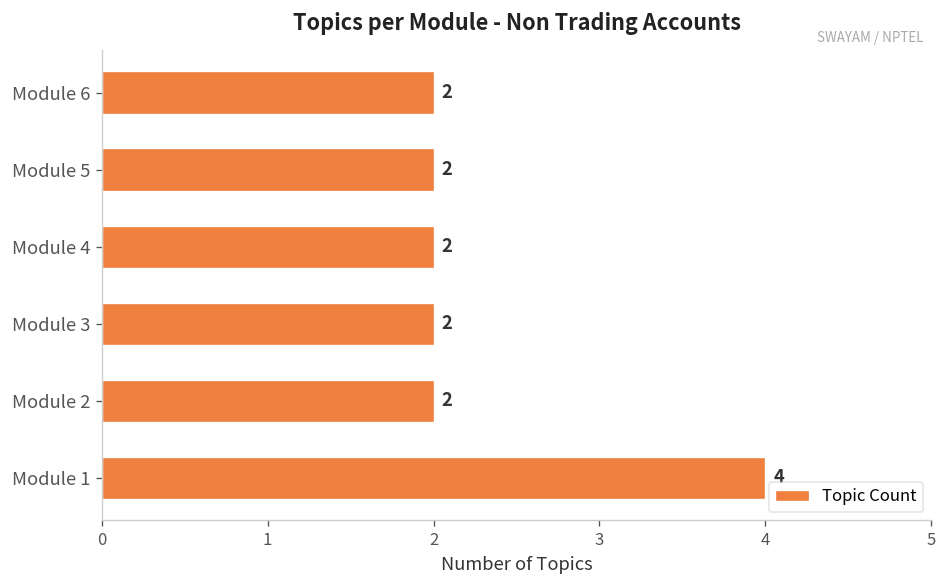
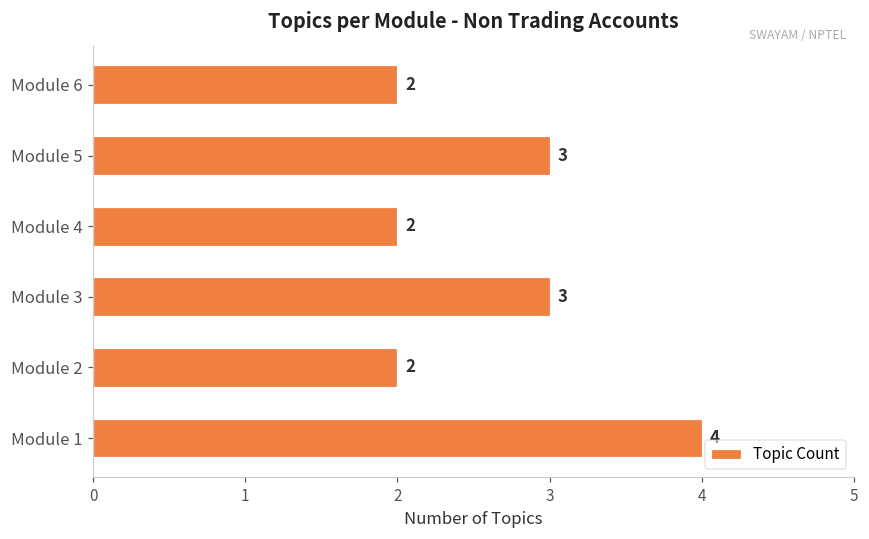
  {
    "Module 6": 2,
-   "Module 5": 2,
+   "Module 5": 3,
    "Module 4": 2,
-   "Module 3": 2,
+   "Module 3": 3,
    "Module 2": 2
  }
